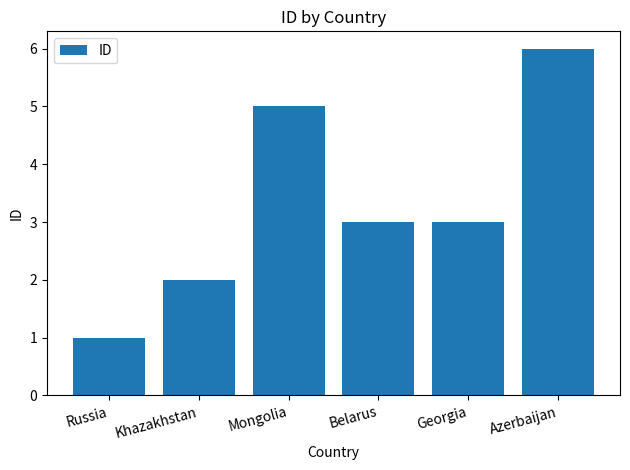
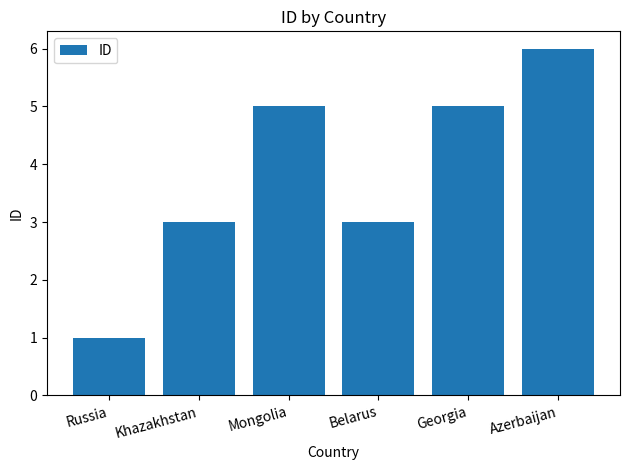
  {
    "Russia": 1,
-   "Khazakhstan": 2,
+   "Khazakhstan": 3,
    "Mongolia": 5,
    "Belarus": 3,
-   "Georgia": 3,
+   "Georgia": 5,
    "Azerbaijan": 6
  }
